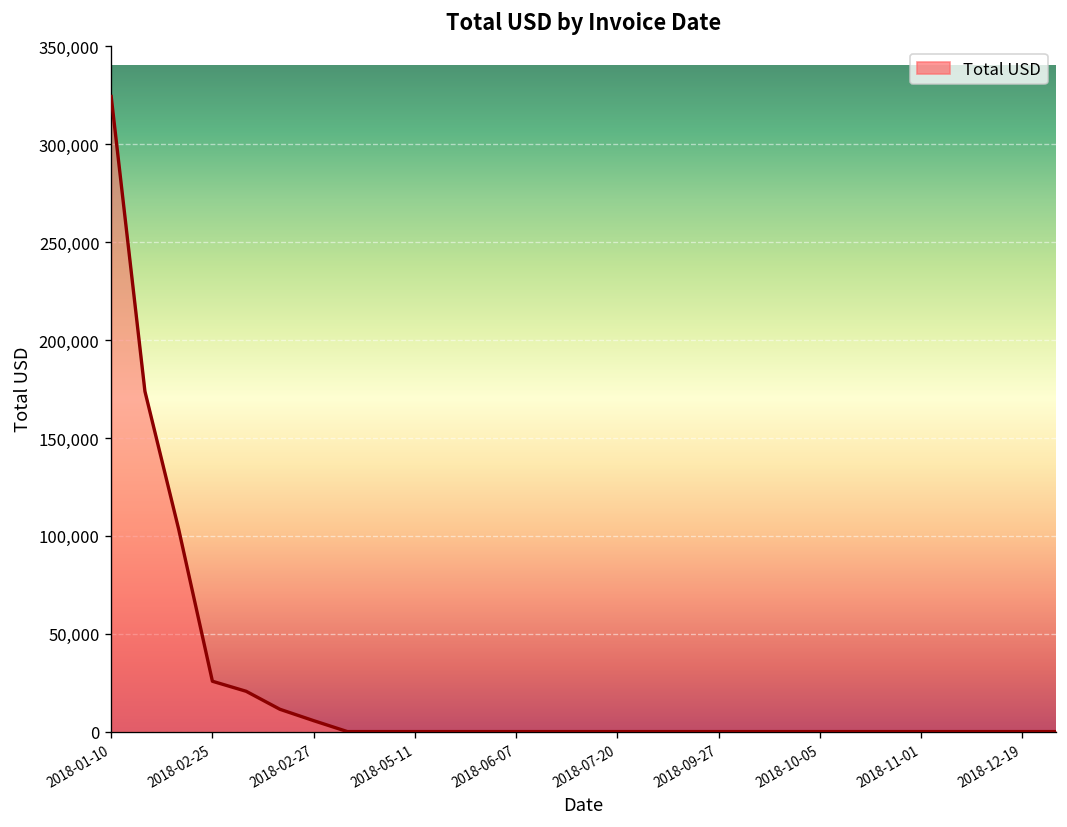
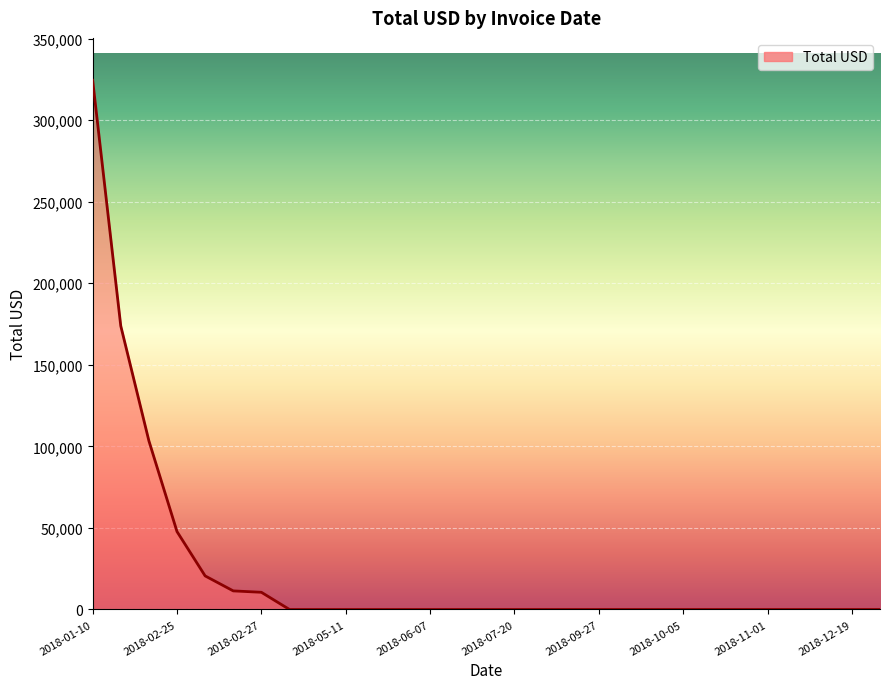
  {
    "2018-01-10": "324,000",
-   "2018-02-25": "26,000",
-   "2018-02-27": "6,000",
+   "2018-02-25": "48,000",
+   "2018-02-27": "11,000",
    "2018-05-11": "0",
    "2018-06-07": "0",
    "2018-07-20": "0",
    "2018-10-05": "0",
    "2018-11-01": "0",
    "2018-12-19": "0"
  }
